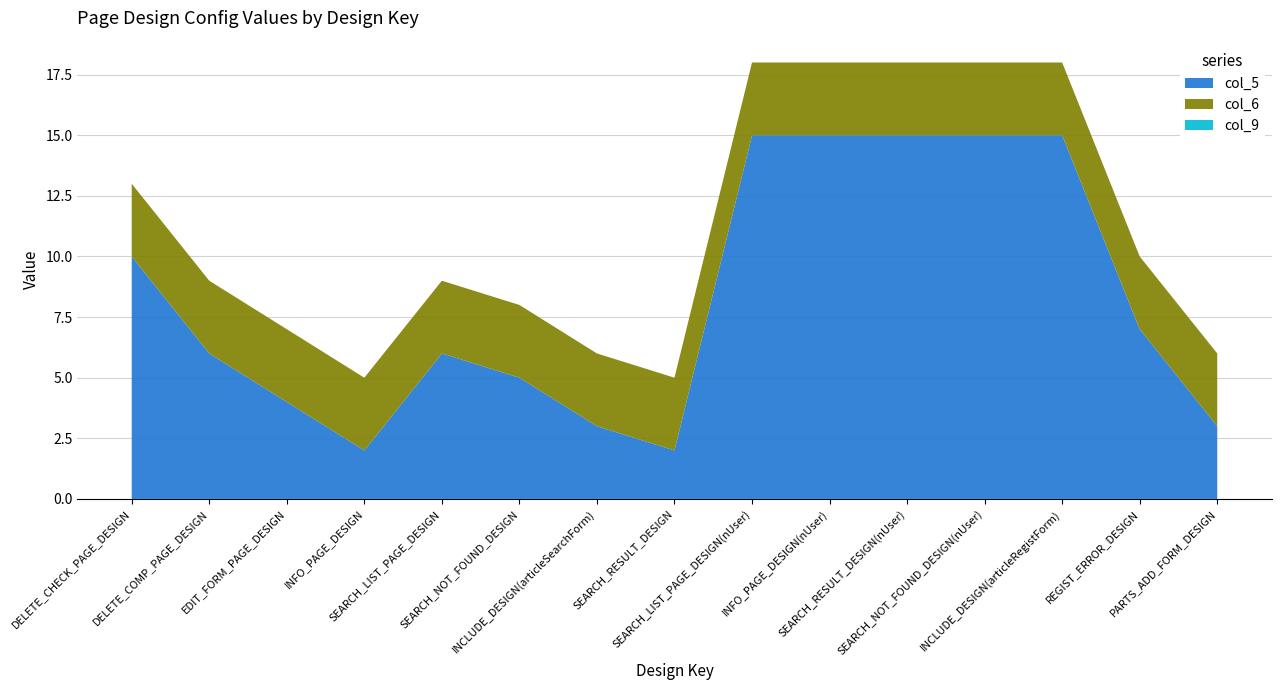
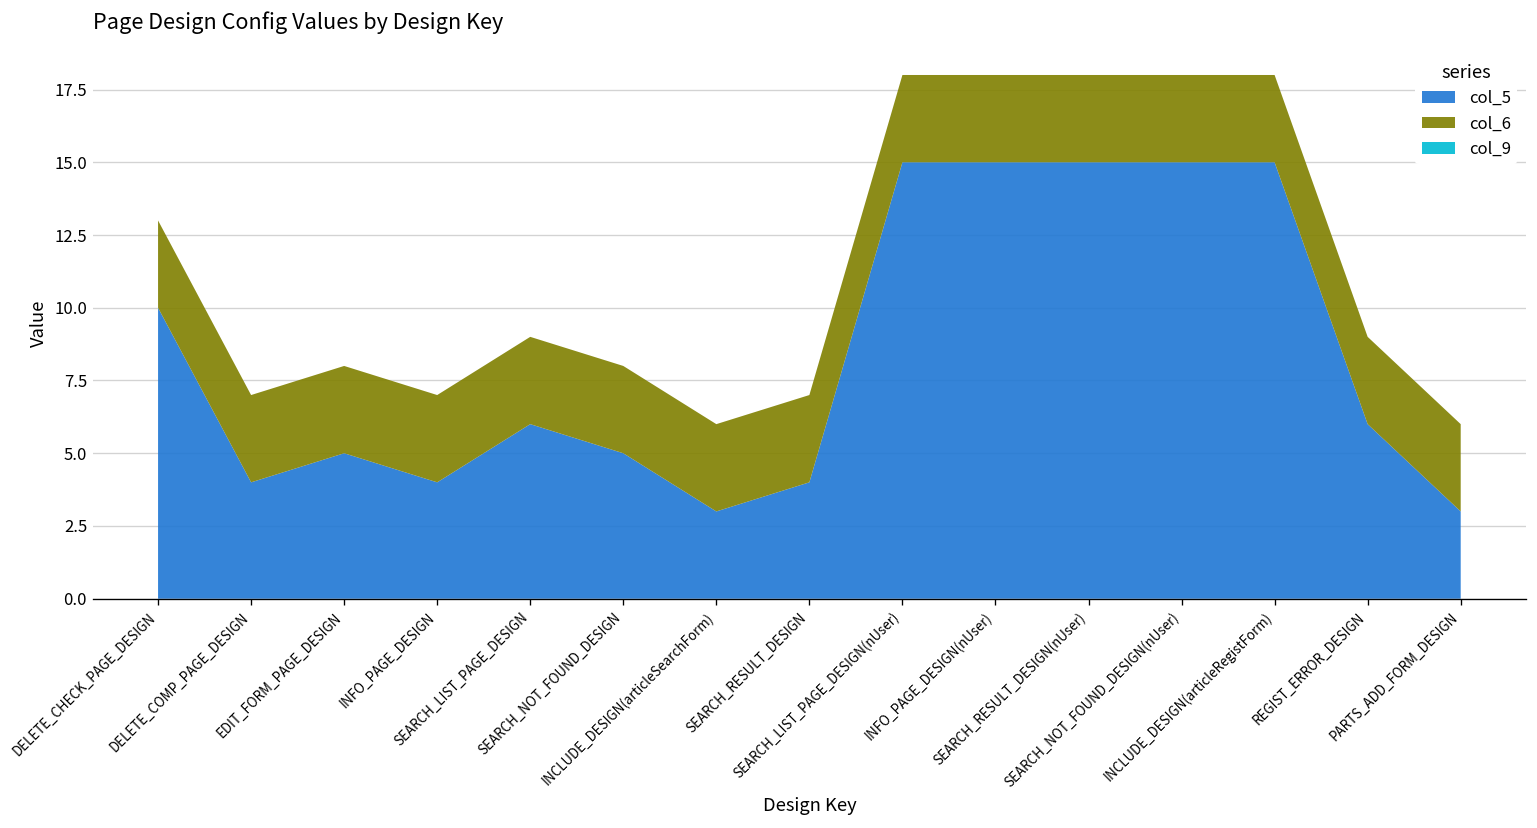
  {
    "col_5": {
      "DELETE_CHECK_PAGE_DESIGN": 10,
-     "DELETE_COMP_PAGE_DESIGN": 6,
-     "EDIT_FORM_PAGE_DESIGN": 4,
-     "INFO_PAGE_DESIGN": 2,
+     "DELETE_COMP_PAGE_DESIGN": 4,
+     "EDIT_FORM_PAGE_DESIGN": 5,
+     "INFO_PAGE_DESIGN": 4,
      "SEARCH_LIST_PAGE_DESIGN": 6,
      "SEARCH_NOT_FOUND_DESIGN": 5,
      "INCLUDE_DESIGN(articleSearchForm)": 3,
-     "SEARCH_RESULT_DESIGN": 2,
+     "SEARCH_RESULT_DESIGN": 4,
      "SEARCH_LIST_PAGE_DESIGN(nUser)": 15,
      "INFO_PAGE_DESIGN(nUser)": 15,
      "SEARCH_RESULT_DESIGN(nUser)": 15,
      "SEARCH_NOT_FOUND_DESIGN(nUser)": 15,
      "INCLUDE_DESIGN(articleRegistForm)": 15,
-     "REGIST_ERROR_DESIGN": 7,
+     "REGIST_ERROR_DESIGN": 6,
      "PARTS_ADD_FORM_DESIGN": 3
    }
  }
